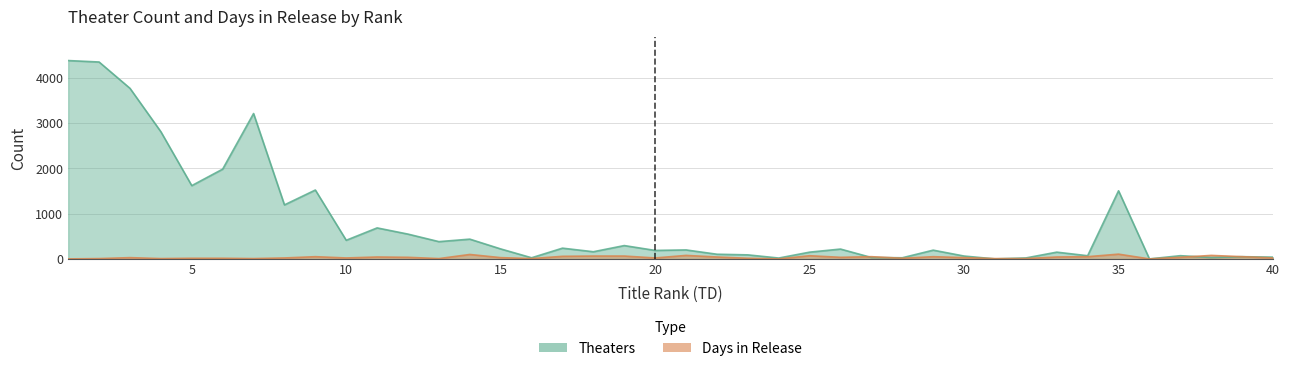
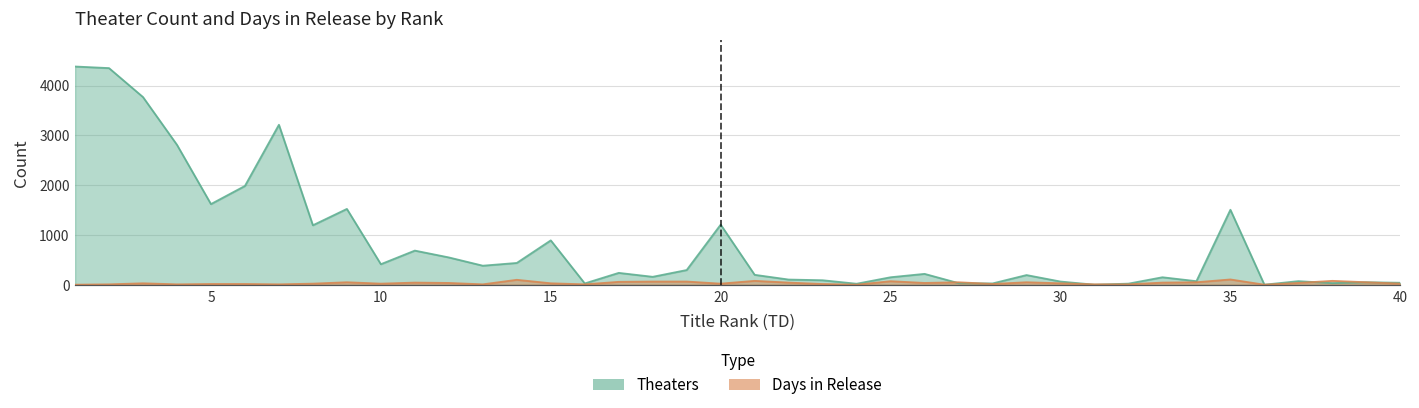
  {
    "Theaters": {
      "5": 1600,
      "10": 400,
-     "15": 200,
-     "20": 200,
+     "15": 900,
+     "20": 1200,
      "25": 200,
      "35": 1500
    }
  }
